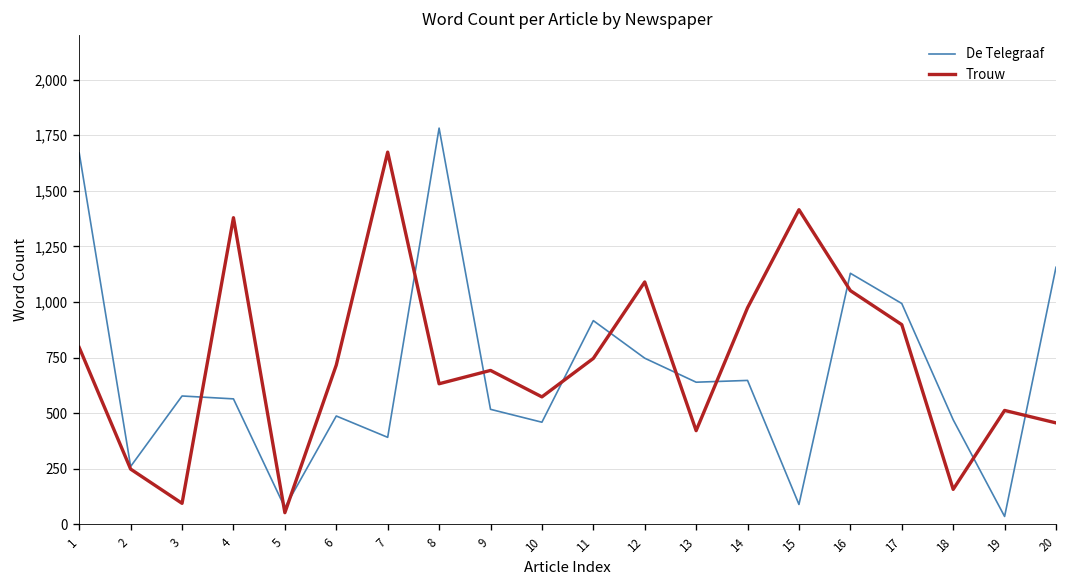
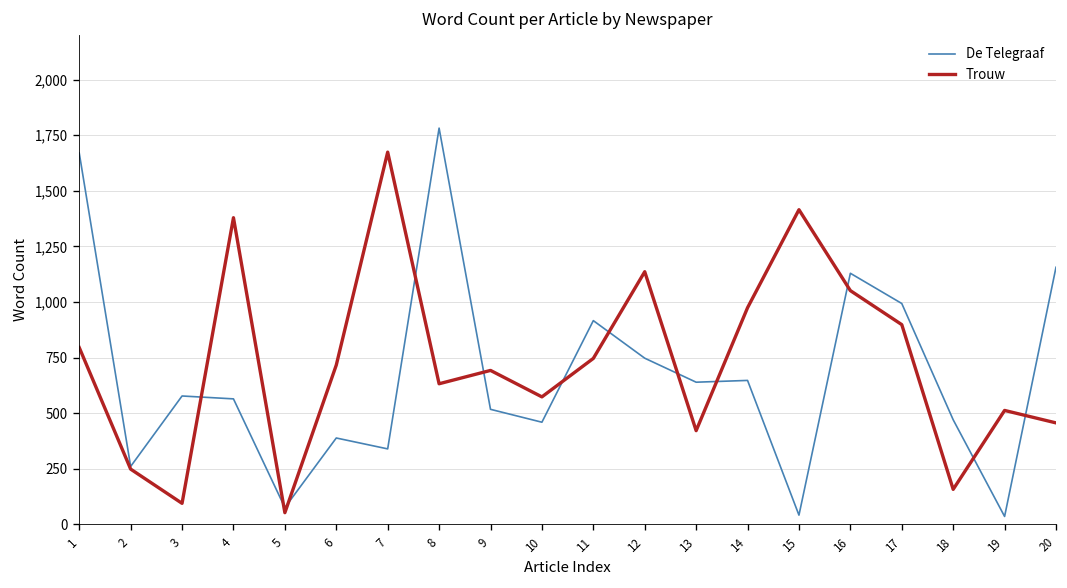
  {
    "De Telegraaf": {
      "1": "1,670",
      "3": "580",
      "4": "560",
      "5": "80",
-     "6": "490",
-     "7": "390",
+     "6": "390",
+     "7": "340",
      "8": "1,780",
      "9": "520",
      "10": "460",
      "11": "920",
      "12": "750",
      "13": "640",
      "14": "650",
-     "15": "90",
+     "15": "40",
      "16": "1,130",
      "17": "990",
      "18": "470",
      "19": "40",
      "20": "1,160"
    },
    "Trouw": {
      "1": "800",
      "3": "90",
      "4": "1,380",
      "5": "50",
      "6": "720",
      "7": "1,670",
      "8": "630",
      "9": "690",
      "10": "570",
      "11": "750",
-     "12": "1,090",
+     "12": "1,140",
      "13": "420",
      "14": "970",
      "15": "1,420",
      "16": "1,050",
      "17": "900",
      "18": "160",
      "19": "510",
      "20": "460"
    }
  }
